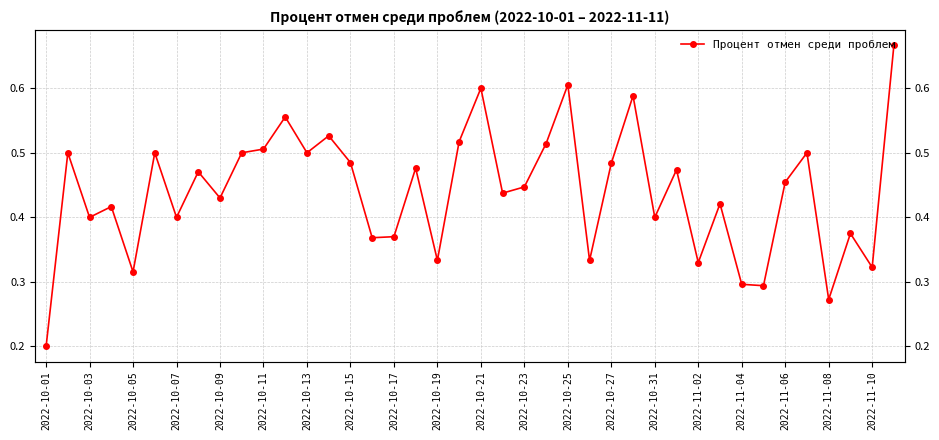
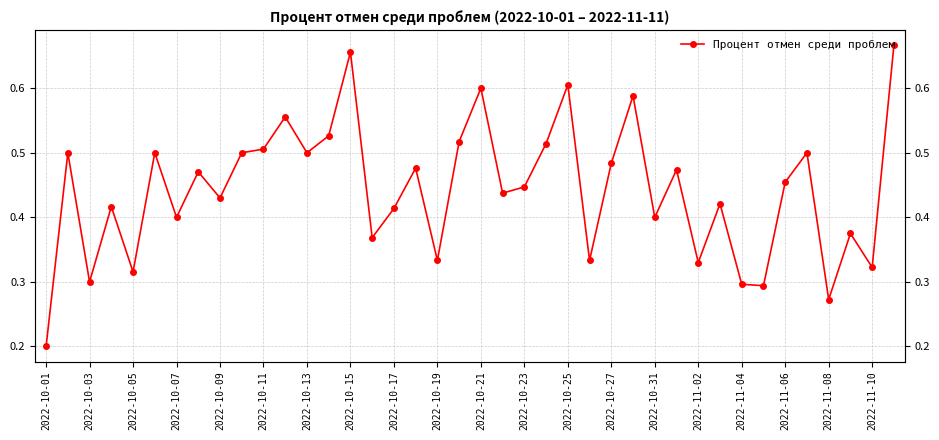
  {
    "2022-10-01": 0.20,
-   "2022-10-03": 0.4,
+   "2022-10-03": 0.3,
    "2022-10-05": 0.32,
    "2022-10-07": 0.40,
    "2022-10-09": 0.43,
    "2022-10-11": 0.51,
    "2022-10-13": 0.50,
-   "2022-10-15": 0.48,
-   "2022-10-17": 0.37,
+   "2022-10-15": 0.66,
+   "2022-10-17": 0.41,
    "2022-10-19": 0.33,
    "2022-10-21": 0.60,
    "2022-10-23": 0.45,
    "2022-10-25": 0.61,
    "2022-10-27": 0.48,
    "2022-10-31": 0.40,
    "2022-11-02": 0.33,
    "2022-11-04": 0.30,
    "2022-11-06": 0.45,
    "2022-11-08": 0.27,
    "2022-11-10": 0.32
  }
